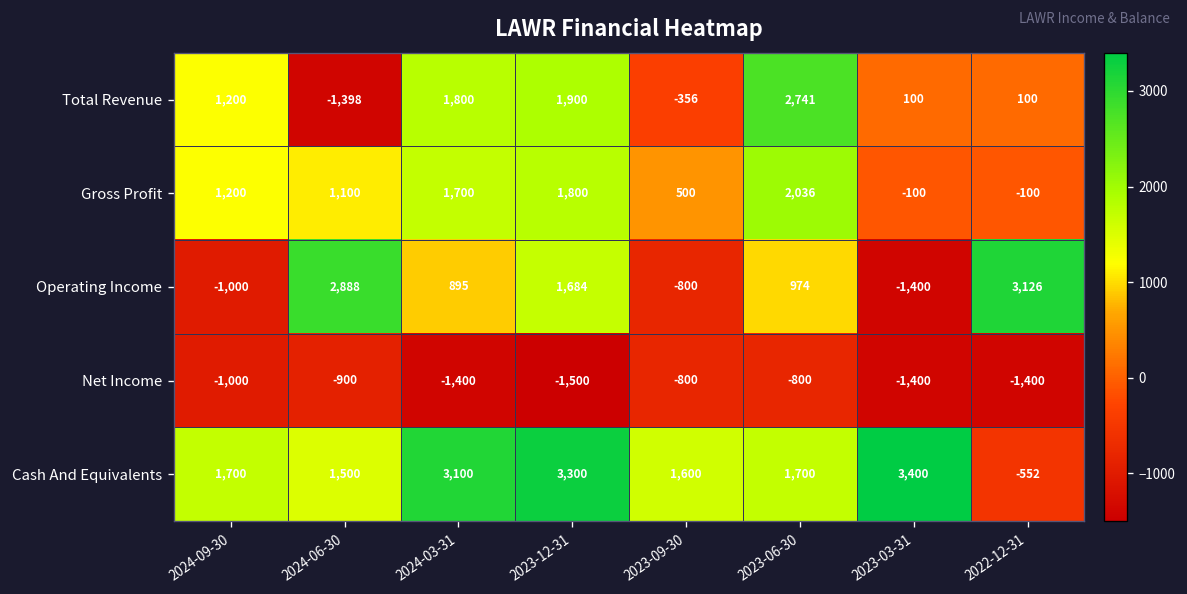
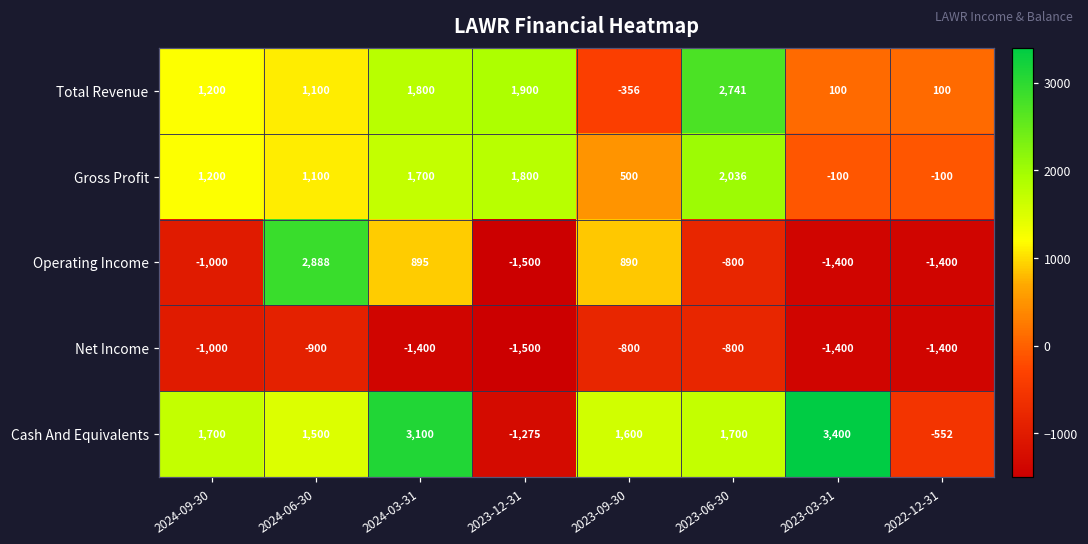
  {
    "Total Revenue": {
      "2024-09-30": "1,200",
-     "2024-06-30": "-1,398",
+     "2024-06-30": "1,100",
      "2024-03-31": "1,800",
      "2023-12-31": "1,900",
      "2023-09-30": "-356",
      "2023-06-30": "2,741",
      "2023-03-31": "100",
      "2022-12-31": "100"
    },
    "Gross Profit": {
      "2024-09-30": "1,200",
      "2024-06-30": "1,100",
      "2024-03-31": "1,700",
      "2023-12-31": "1,800",
      "2023-09-30": "500",
      "2023-06-30": "2,036",
      "2023-03-31": "-100",
      "2022-12-31": "-100"
    },
    "Operating Income": {
      "2024-09-30": "-1,000",
      "2024-06-30": "2,888",
      "2024-03-31": "895",
-     "2023-12-31": "1,684",
-     "2023-09-30": "-800",
-     "2023-06-30": "974",
+     "2023-12-31": "-1,500",
+     "2023-09-30": "890",
+     "2023-06-30": "-800",
      "2023-03-31": "-1,400",
-     "2022-12-31": "3,126"
+     "2022-12-31": "-1,400"
    },
    "Net Income": {
      "2024-09-30": "-1,000",
      "2024-06-30": "-900",
      "2024-03-31": "-1,400",
      "2023-12-31": "-1,500",
      "2023-09-30": "-800",
      "2023-06-30": "-800",
      "2023-03-31": "-1,400",
      "2022-12-31": "-1,400"
    },
    "Cash And Equivalents": {
      "2024-09-30": "1,700",
      "2024-06-30": "1,500",
      "2024-03-31": "3,100",
-     "2023-12-31": "3,300",
+     "2023-12-31": "-1,275",
      "2023-09-30": "1,600",
      "2023-06-30": "1,700",
      "2023-03-31": "3,400",
      "2022-12-31": "-552"
    }
  }
